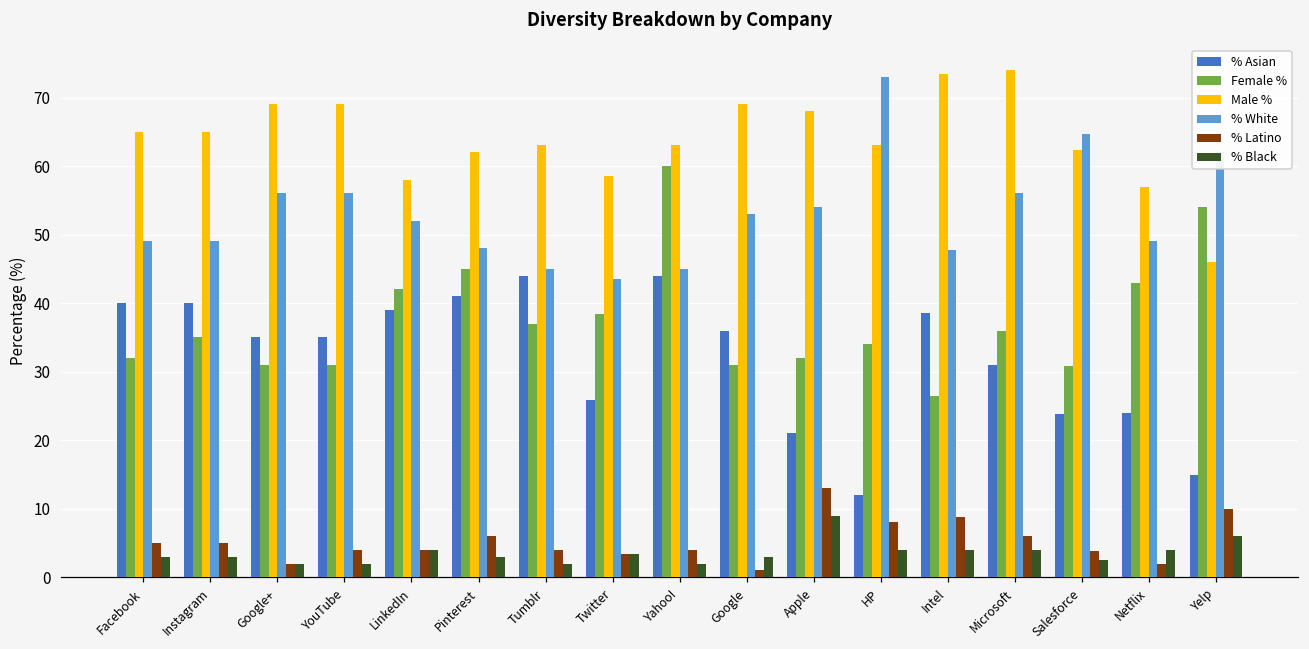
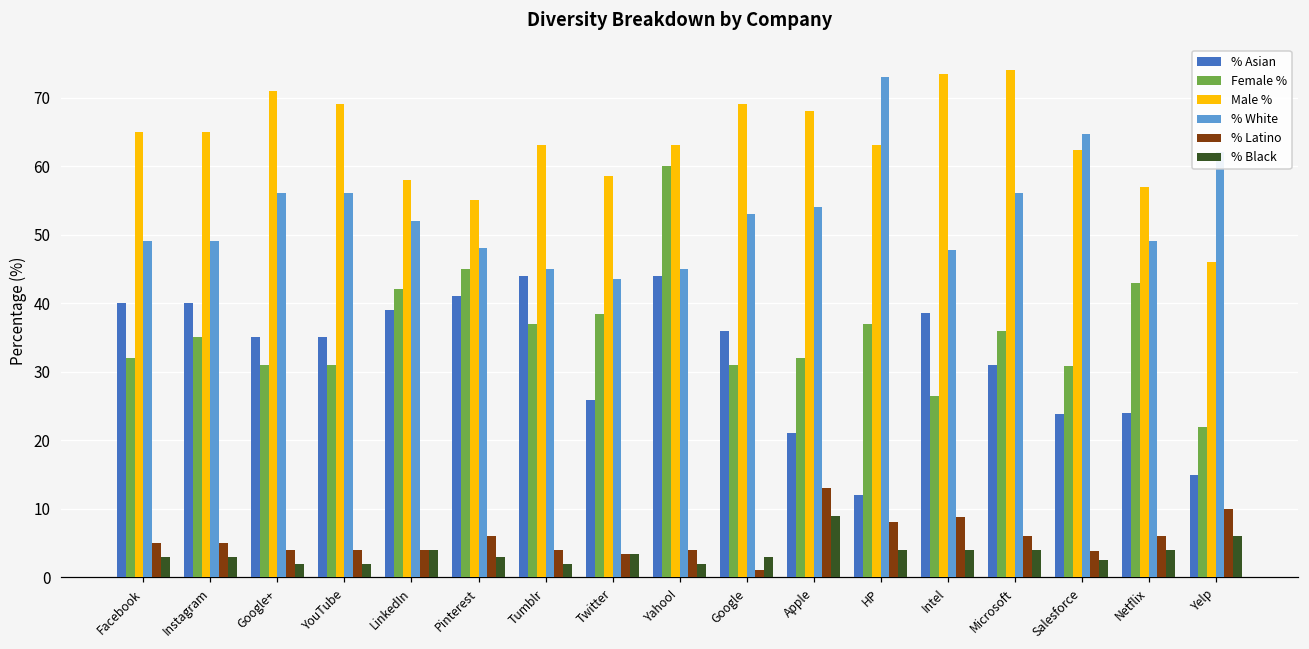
  {
    "Female %": {
      "Facebook": 32,
      "Instagram": 35,
      "Google+": 31,
      "YouTube": 31,
      "LinkedIn": 42,
      "Pinterest": 45,
      "Tumblr": 37,
      "Twitter": 38,
      "Yahoo!": 60,
      "Google": 31,
      "Apple": 32,
-     "HP": 34,
+     "HP": 37,
      "Intel": 27,
      "Microsoft": 36,
      "Salesforce": 31,
      "Netflix": 43,
-     "Yelp": 54
+     "Yelp": 22
    },
    "Male %": {
      "Facebook": 65,
      "Instagram": 65,
-     "Google+": 69,
+     "Google+": 71,
      "YouTube": 69,
      "LinkedIn": 58,
-     "Pinterest": 62,
+     "Pinterest": 55,
      "Tumblr": 63,
      "Twitter": 59,
      "Yahoo!": 63,
      "Google": 69,
      "Apple": 68,
      "HP": 63,
      "Intel": 74,
      "Microsoft": 74,
      "Salesforce": 62,
      "Netflix": 57,
      "Yelp": 46
    },
    "% Latino": {
      "Facebook": 5,
      "Instagram": 5,
-     "Google+": 2,
+     "Google+": 4,
      "YouTube": 4,
      "LinkedIn": 4,
      "Pinterest": 6,
      "Tumblr": 4,
      "Twitter": 3,
      "Yahoo!": 4,
      "Google": 1,
      "Apple": 13,
      "HP": 8,
      "Intel": 9,
      "Microsoft": 6,
      "Salesforce": 4,
-     "Netflix": 2,
+     "Netflix": 6,
      "Yelp": 10
    },
    "% Black": {
      "Facebook": 3,
      "Instagram": 3,
      "Google+": 2,
      "YouTube": 2,
      "LinkedIn": 4,
      "Pinterest": 3,
      "Tumblr": 2,
      "Twitter": 3,
      "Yahoo!": 2,
      "Google": 3,
      "Apple": 9,
      "HP": 4,
      "Intel": 4,
      "Microsoft": 4,
      "Salesforce": 3,
      "Netflix": 4,
      "Yelp": 6
    }
  }
